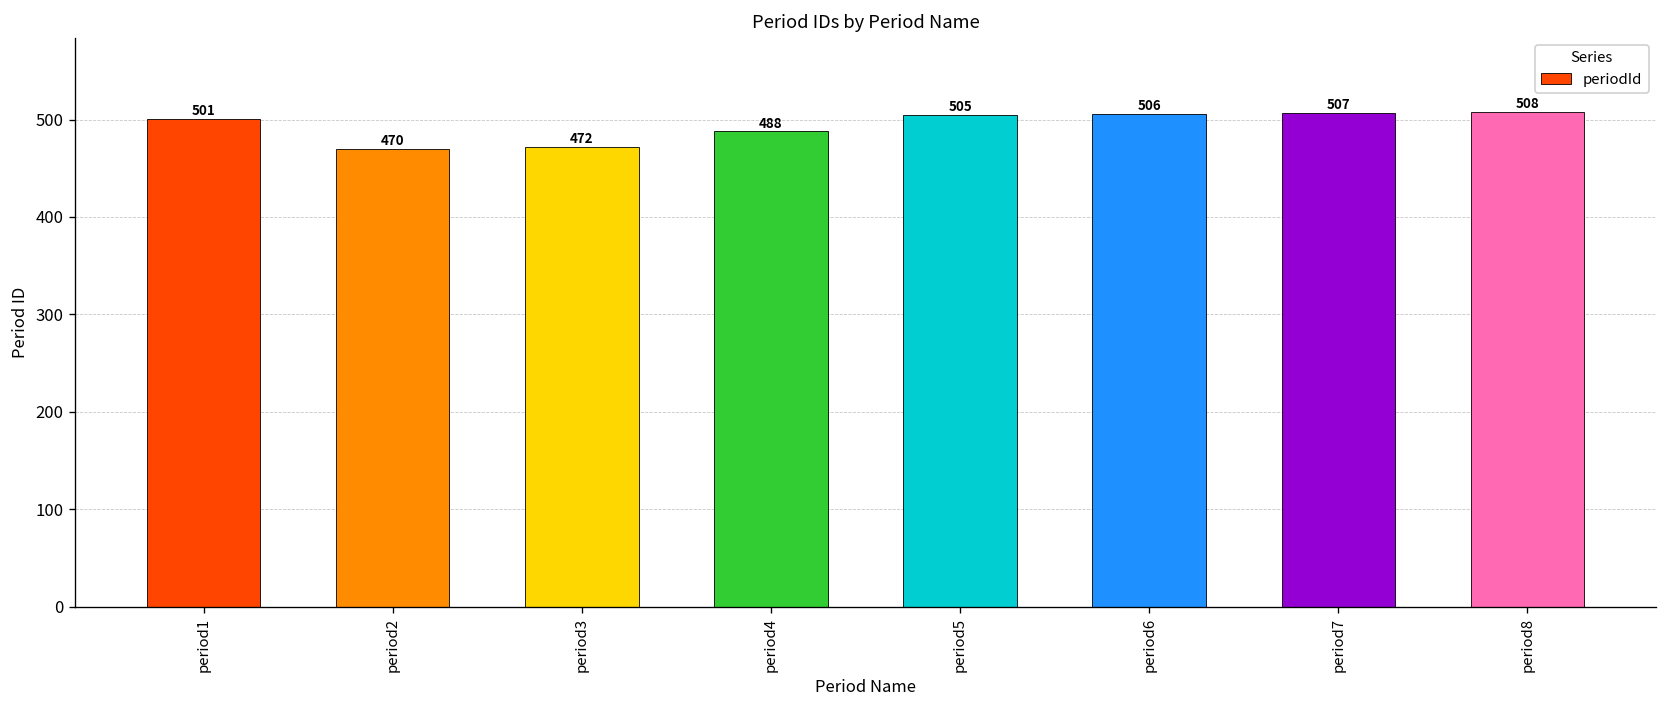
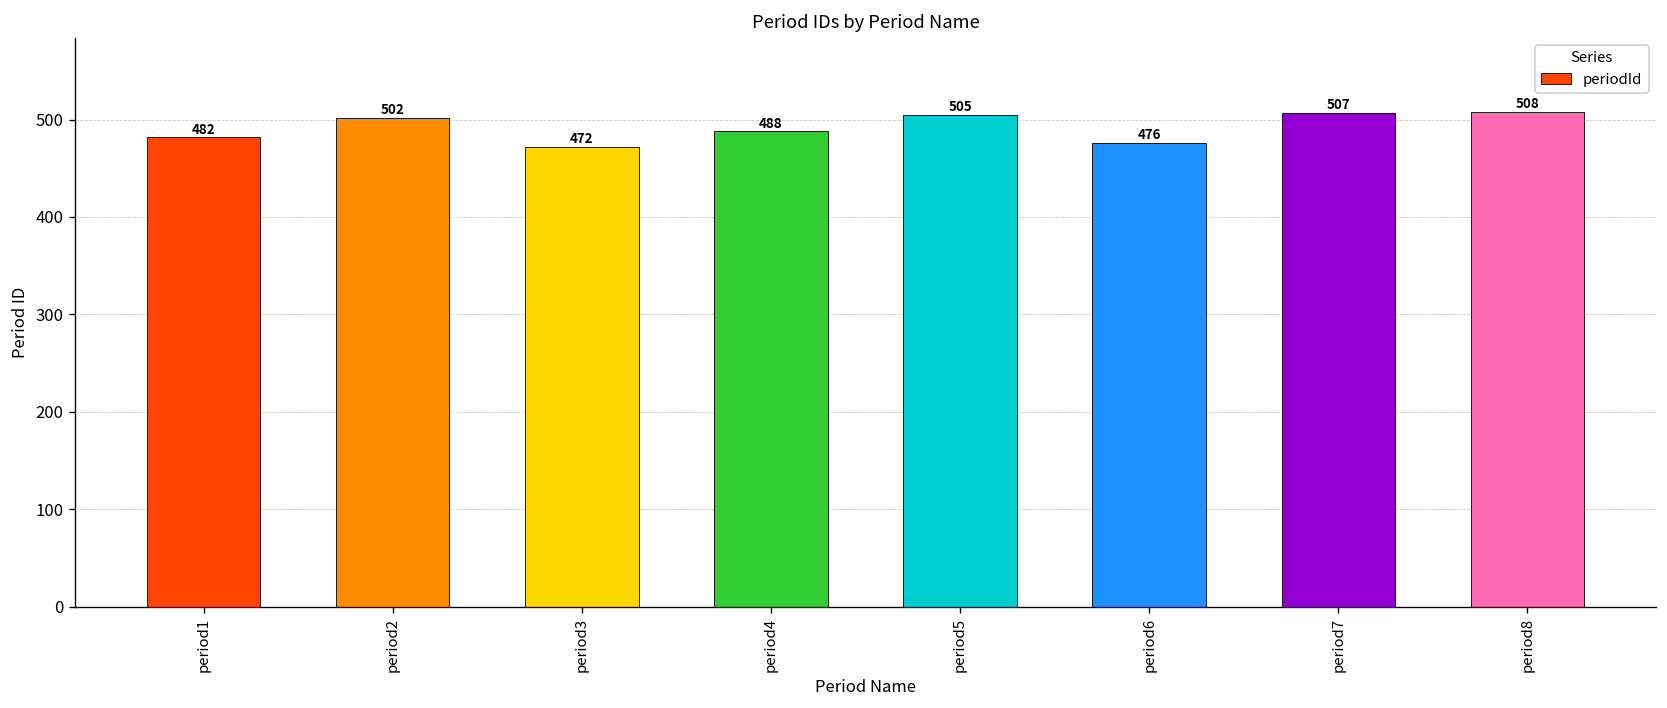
  {
-   "period1": 501,
-   "period2": 470,
+   "period1": 482,
+   "period2": 502,
    "period3": 472,
    "period4": 488,
    "period5": 505,
-   "period6": 506,
+   "period6": 476,
    "period7": 507,
    "period8": 508
  }
